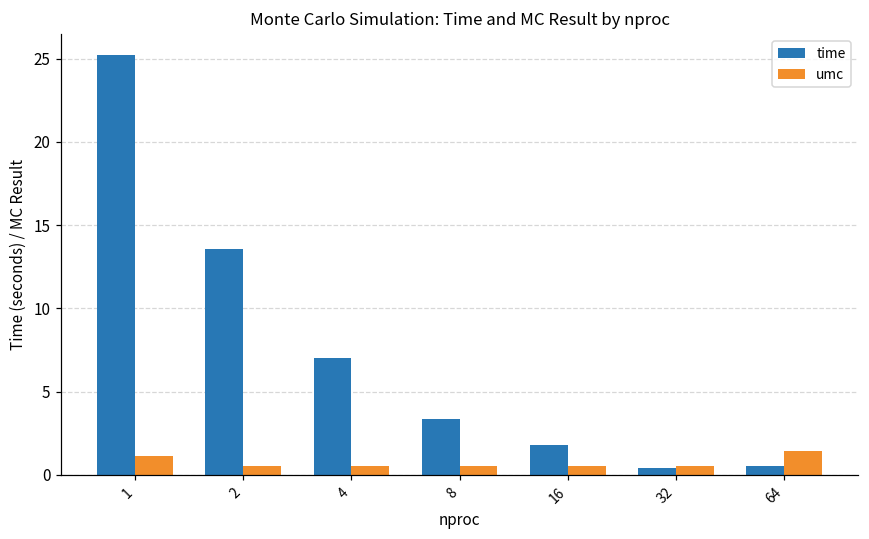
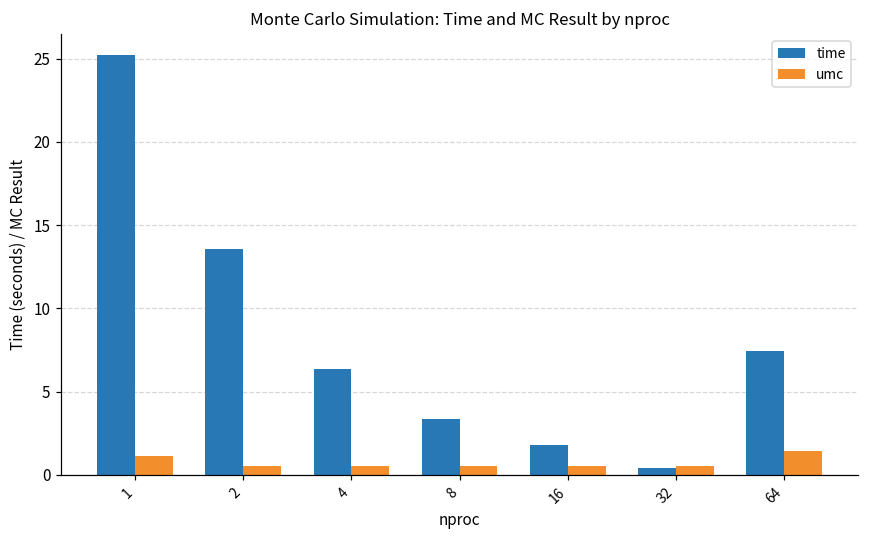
  {
    "time": {
      "1": 25.2,
      "2": 13.6,
-     "4": 7.0,
+     "4": 6.3,
      "8": 3.3,
      "16": 1.8,
      "32": 0.4,
-     "64": 0.5
+     "64": 7.5
    },
    "umc": {
      "1": 1.1,
      "2": 0.5,
      "4": 0.5,
      "8": 0.5,
      "16": 0.5,
      "32": 0.5,
      "64": 1.4
    }
  }
